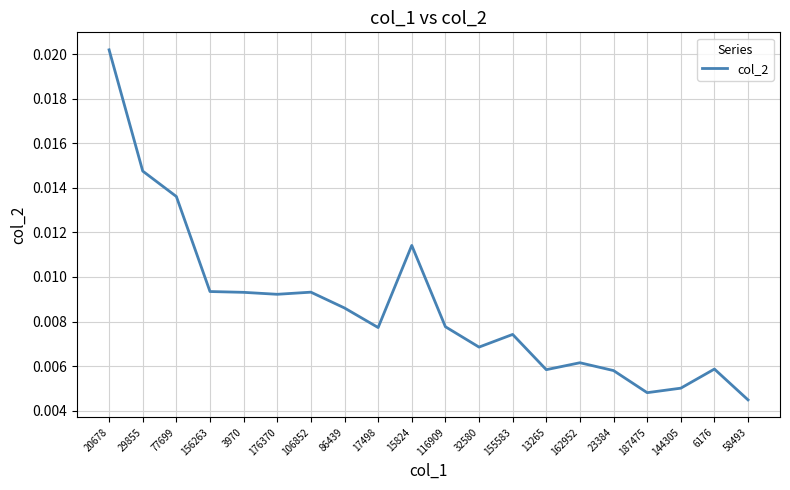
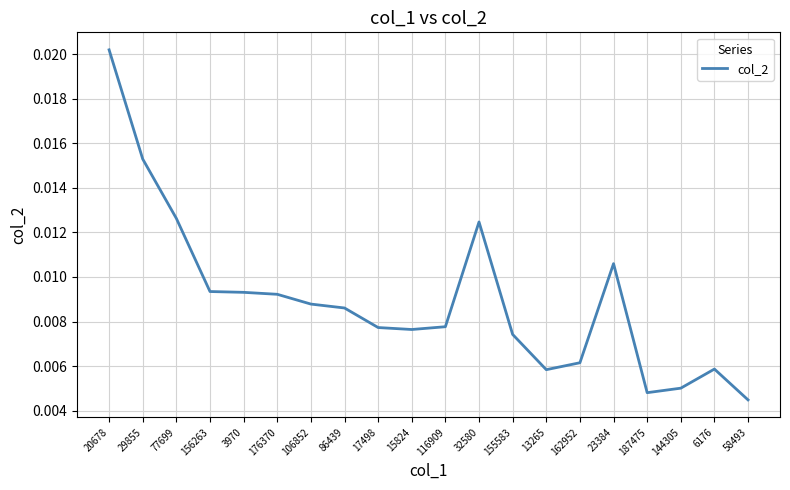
  {
    "20678": 0.0202,
-   "29855": 0.0148,
-   "77699": 0.0136,
+   "29855": 0.0153,
+   "77699": 0.0126,
    "156263": 0.0093,
    "3970": 0.0093,
    "176370": 0.0092,
-   "106852": 0.0093,
+   "106852": 0.0088,
    "86439": 0.0086,
    "17498": 0.0077,
-   "15824": 0.0114,
+   "15824": 0.0076,
    "116909": 0.0078,
-   "32580": 0.0069,
+   "32580": 0.0125,
    "155583": 0.0074,
    "13265": 0.0058,
    "162952": 0.0061,
-   "23384": 0.0058,
+   "23384": 0.0106,
    "187475": 0.0048,
    "144305": 0.0050,
    "6176": 0.0059,
    "58493": 0.0045
  }
